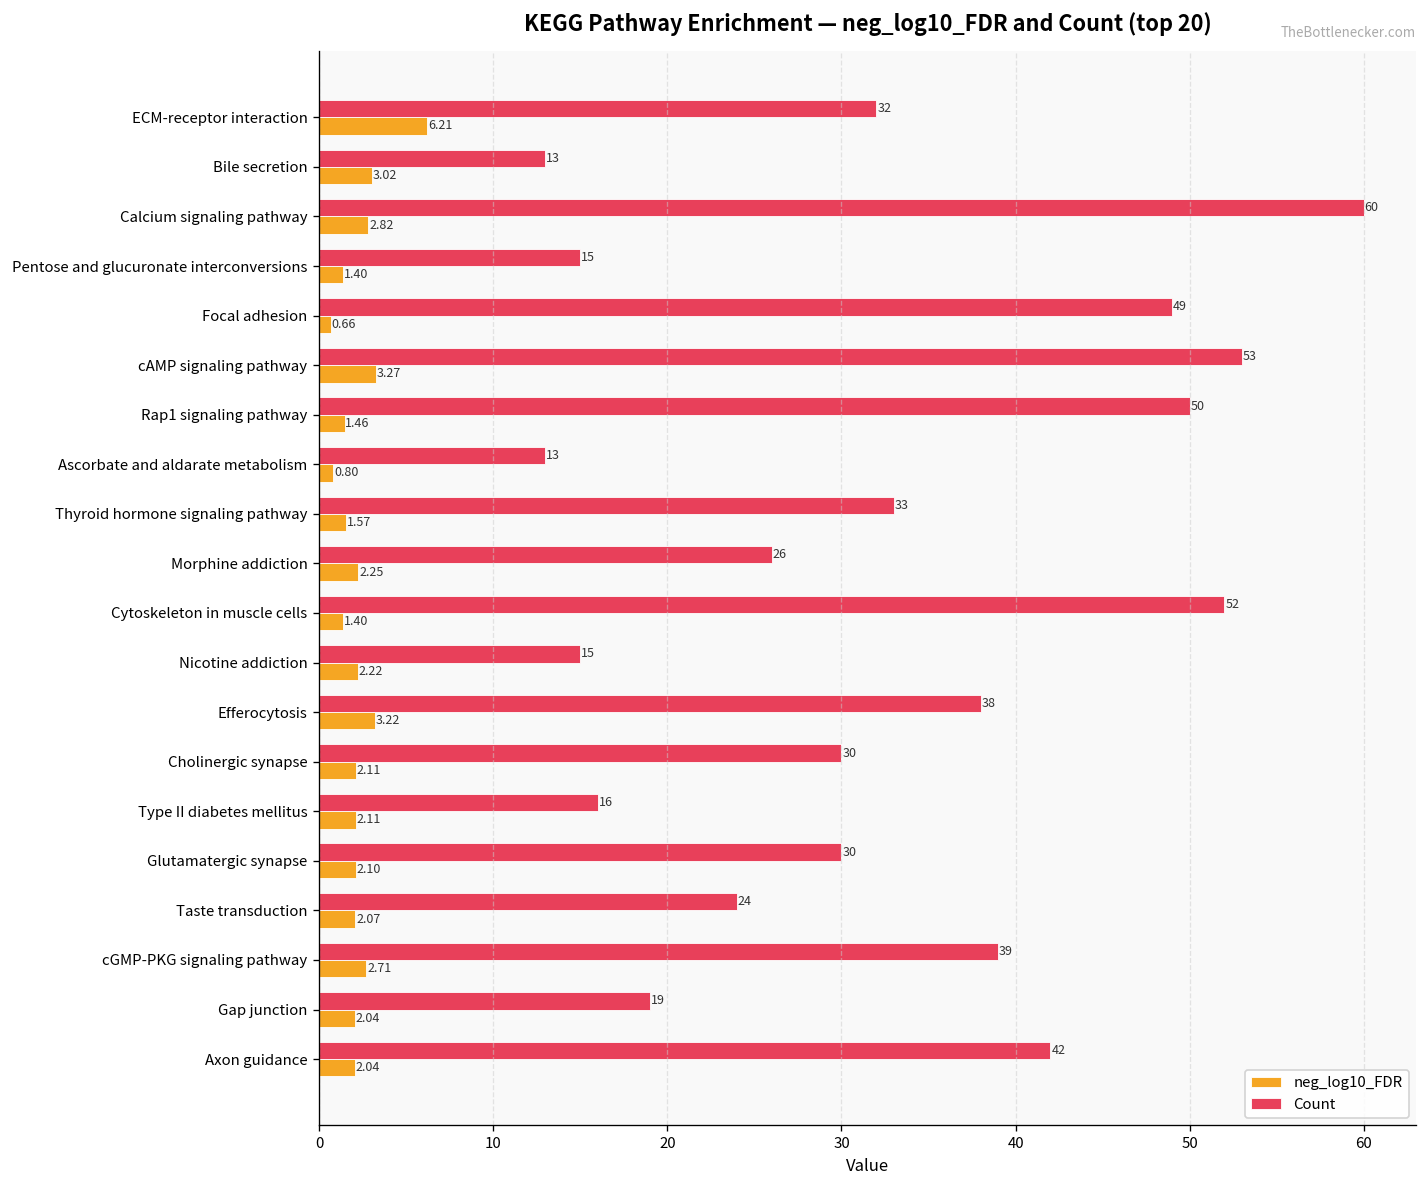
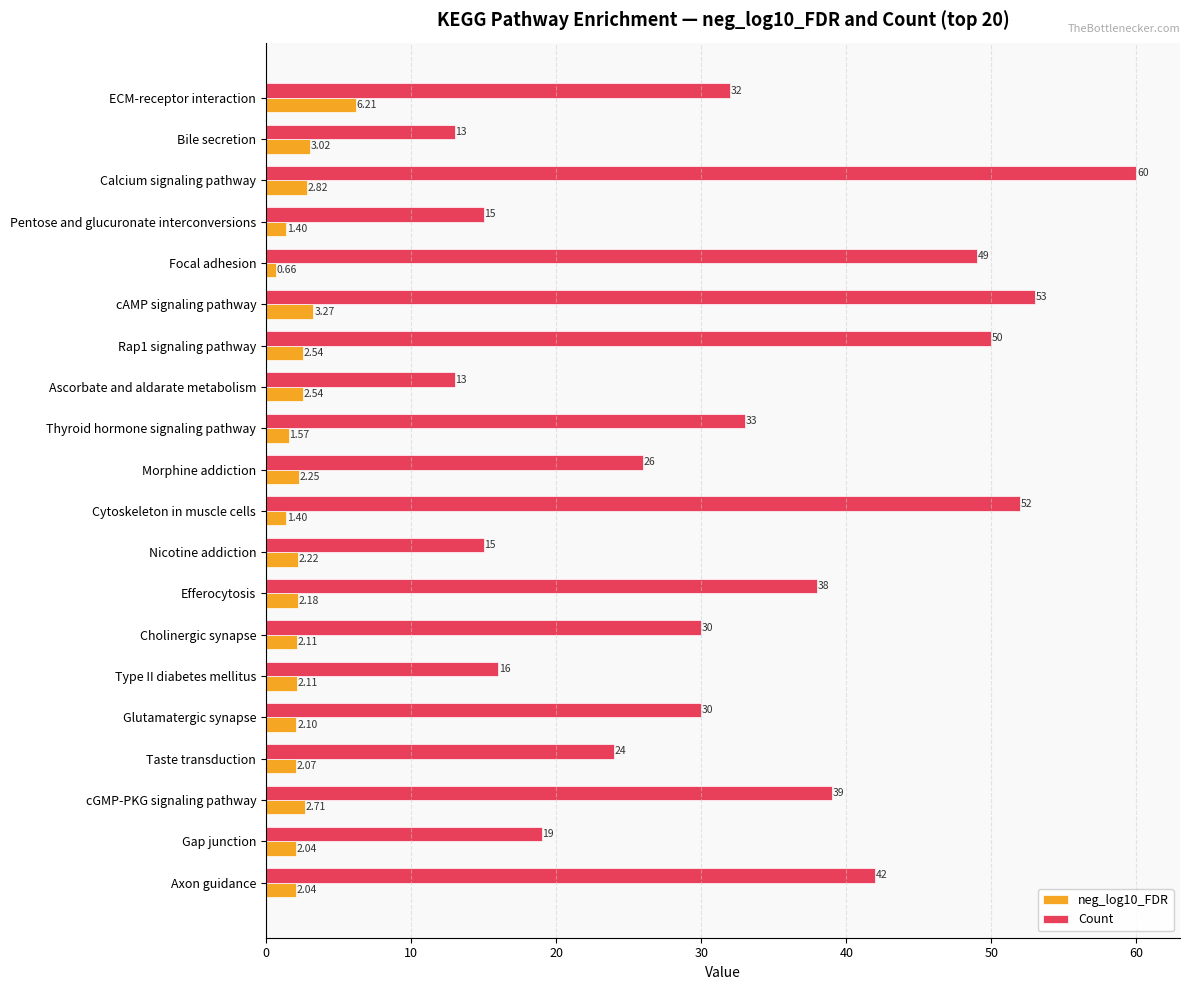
  {
    "neg_log10_FDR": {
      "ECM-receptor interaction": 6.21,
      "Bile secretion": 3.02,
      "Calcium signaling pathway": 2.82,
      "Pentose and glucuronate interconversions": 1.40,
      "Focal adhesion": 0.66,
      "cAMP signaling pathway": 3.27,
-     "Rap1 signaling pathway": 1.46,
-     "Ascorbate and aldarate metabolism": 0.80,
+     "Rap1 signaling pathway": 2.54,
+     "Ascorbate and aldarate metabolism": 2.54,
      "Thyroid hormone signaling pathway": 1.57,
      "Morphine addiction": 2.25,
      "Cytoskeleton in muscle cells": 1.40,
      "Nicotine addiction": 2.22,
-     "Efferocytosis": 3.22,
+     "Efferocytosis": 2.18,
      "Cholinergic synapse": 2.11,
      "Type II diabetes mellitus": 2.11,
      "Glutamatergic synapse": 2.10,
      "Taste transduction": 2.07,
      "cGMP-PKG signaling pathway": 2.71,
      "Gap junction": 2.04,
      "Axon guidance": 2.04
    },
    "Count": {
      "ECM-receptor interaction": 32,
      "Bile secretion": 13,
      "Calcium signaling pathway": 60,
      "Pentose and glucuronate interconversions": 15,
      "Focal adhesion": 49,
      "cAMP signaling pathway": 53,
      "Rap1 signaling pathway": 50,
      "Ascorbate and aldarate metabolism": 13,
      "Thyroid hormone signaling pathway": 33,
      "Morphine addiction": 26,
      "Cytoskeleton in muscle cells": 52,
      "Nicotine addiction": 15,
      "Efferocytosis": 38,
      "Cholinergic synapse": 30,
      "Type II diabetes mellitus": 16,
      "Glutamatergic synapse": 30,
      "Taste transduction": 24,
      "cGMP-PKG signaling pathway": 39,
      "Gap junction": 19,
      "Axon guidance": 42
    }
  }
